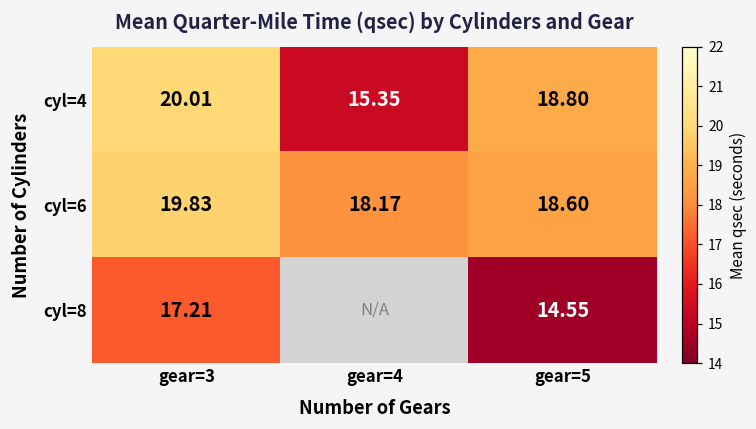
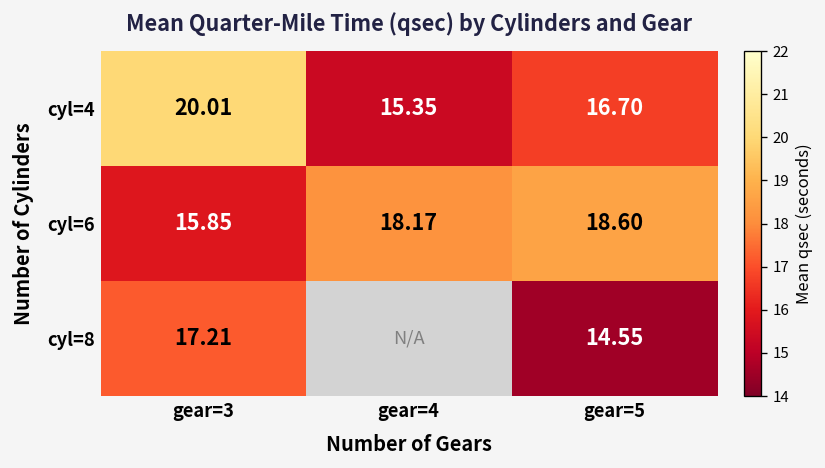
  {
    "cyl=4": {
      "gear=3": 20.01,
      "gear=4": 15.35,
-     "gear=5": 18.80
+     "gear=5": 16.70
    },
    "cyl=6": {
-     "gear=3": 19.83,
+     "gear=3": 15.85,
      "gear=4": 18.17,
      "gear=5": 18.60
    },
    "cyl=8": {
      "gear=3": 17.21,
      "gear=5": 14.55
    }
  }
